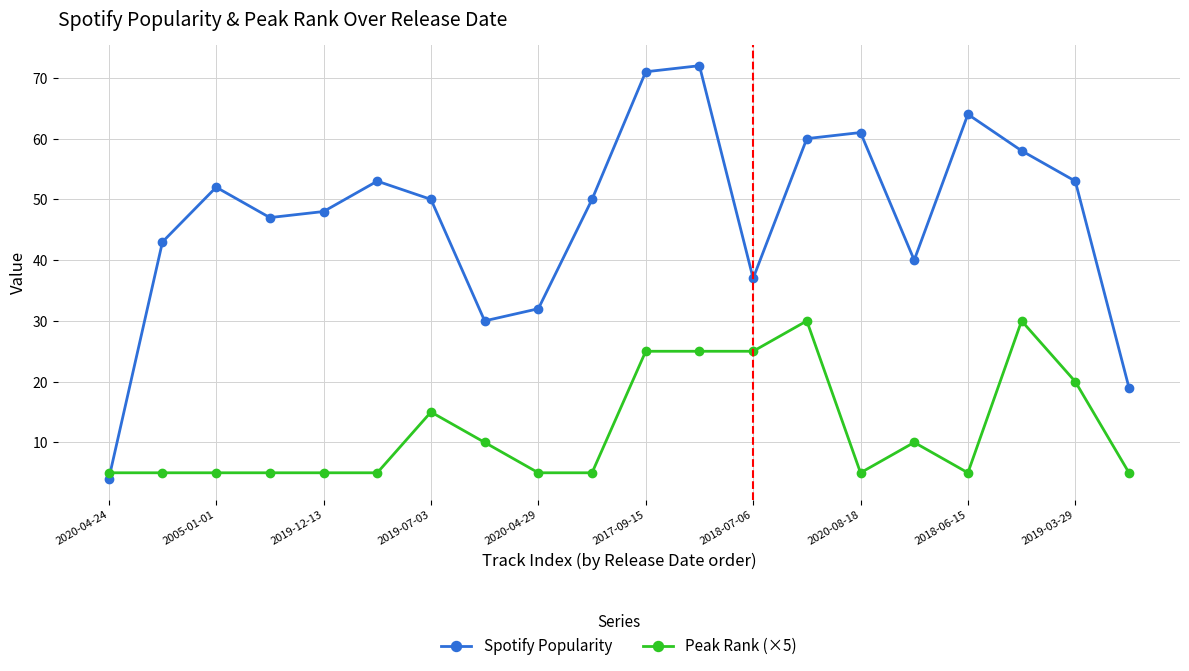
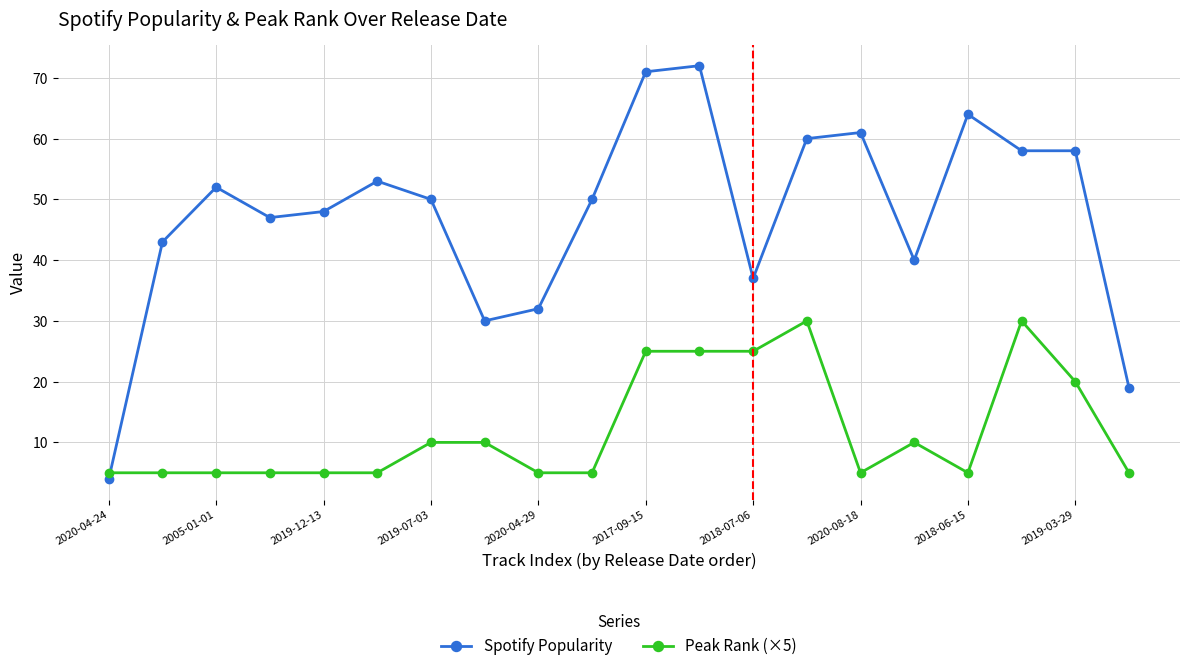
  {
    "Spotify Popularity": {
      "2020-04-24": 4,
      "2005-01-01": 52,
      "2019-12-13": 48,
      "2019-07-03": 50,
      "2020-04-29": 32,
      "2017-09-15": 71,
      "2018-07-06": 37,
      "2020-08-18": 61,
      "2018-06-15": 64,
-     "2019-03-29": 53
+     "2019-03-29": 58
    },
    "Peak Rank (×5)": {
      "2020-04-24": 5,
      "2005-01-01": 5,
      "2019-12-13": 5,
-     "2019-07-03": 15,
+     "2019-07-03": 10,
      "2020-04-29": 5,
      "2017-09-15": 25,
      "2018-07-06": 25,
      "2020-08-18": 5,
      "2018-06-15": 5,
      "2019-03-29": 20
    }
  }
